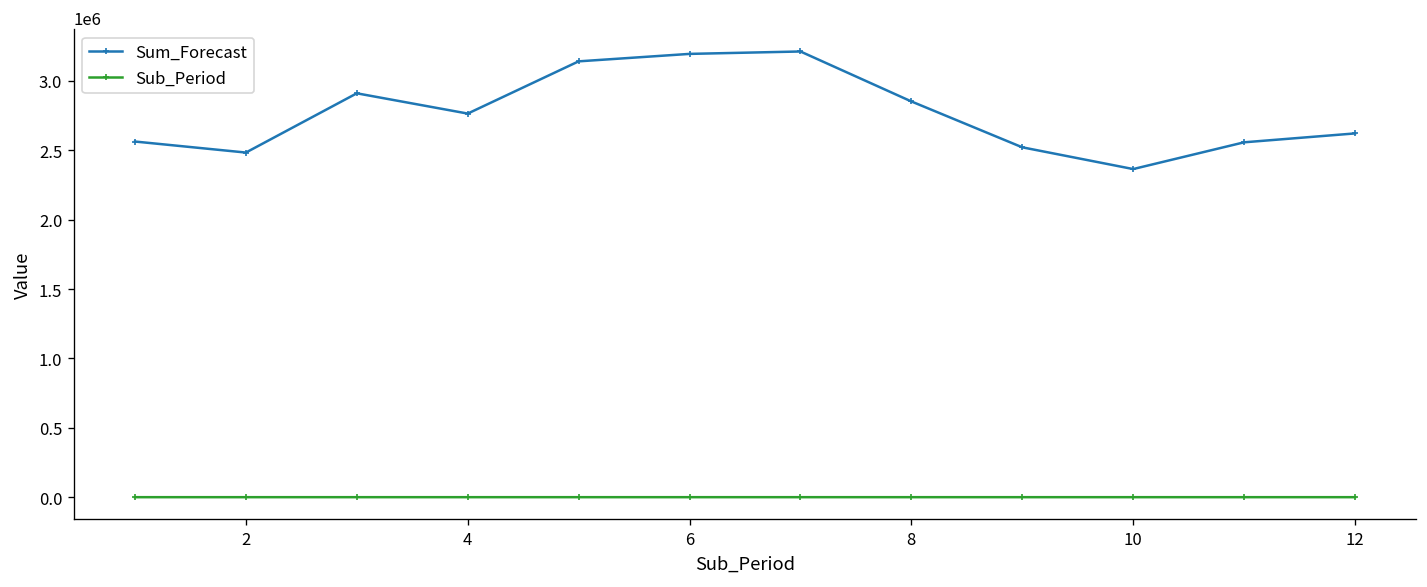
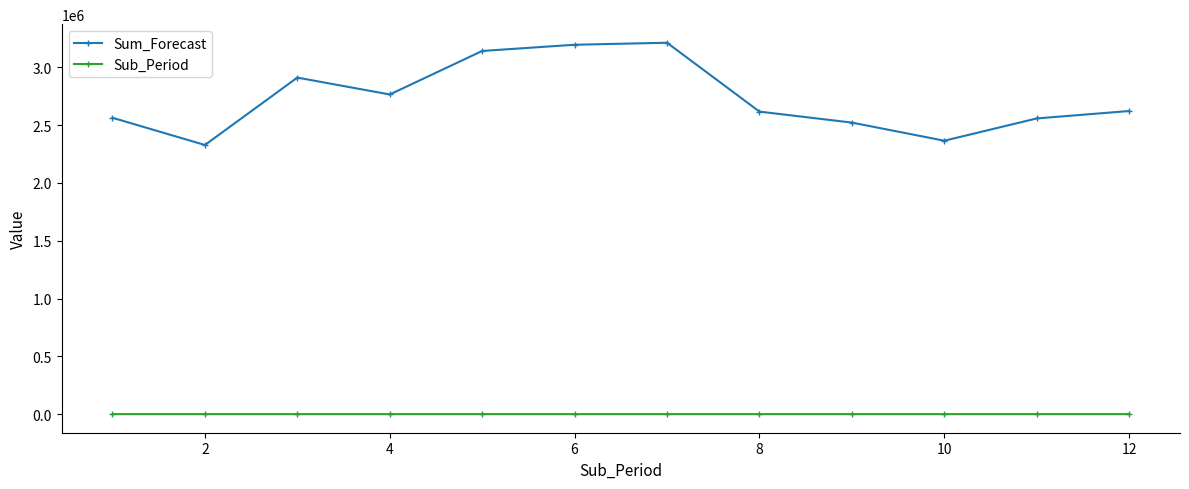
  {
    "Sum_Forecast": {
-     "2": 2480000,
+     "2": 2330000,
      "4": 2760000,
      "6": 3200000,
-     "8": 2850000,
+     "8": 2620000,
      "10": 2360000,
      "12": 2620000
    },
    "Sub_Period": {
      "2": 0,
      "4": 0,
      "6": 0,
      "8": 0,
      "10": 0,
      "12": 0
    }
  }
